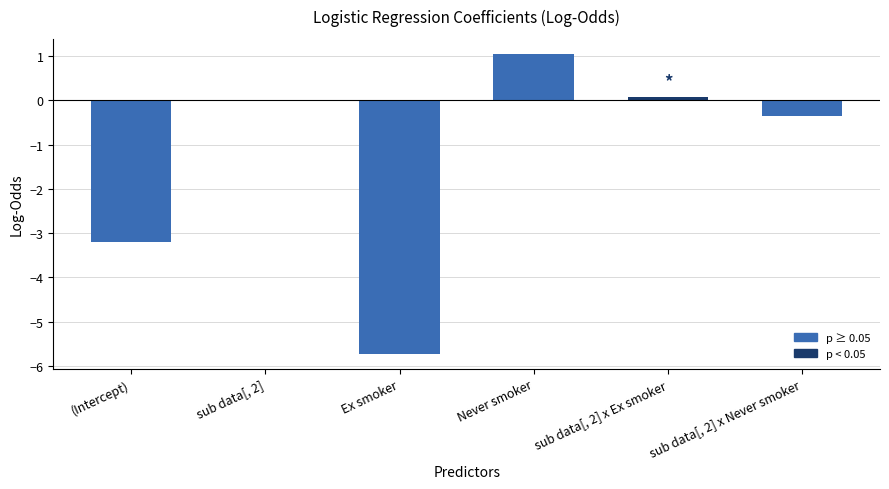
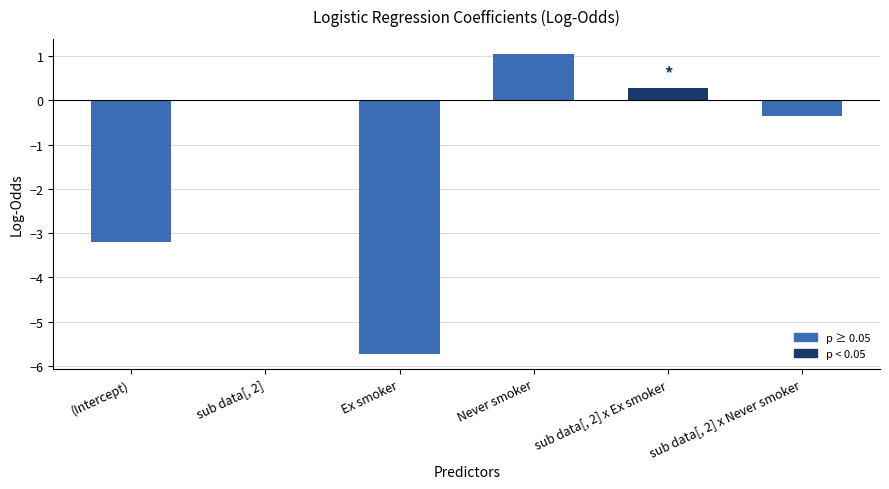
  {
    "(Intercept)": -3.2,
    "sub data[, 2]": 0.0,
    "Ex smoker": -5.7,
    "Never smoker": 1.1,
-   "sub data[, 2] x Ex smoker": 0.1,
+   "sub data[, 2] x Ex smoker": 0.3,
    "sub data[, 2] x Never smoker": -0.4
  }
